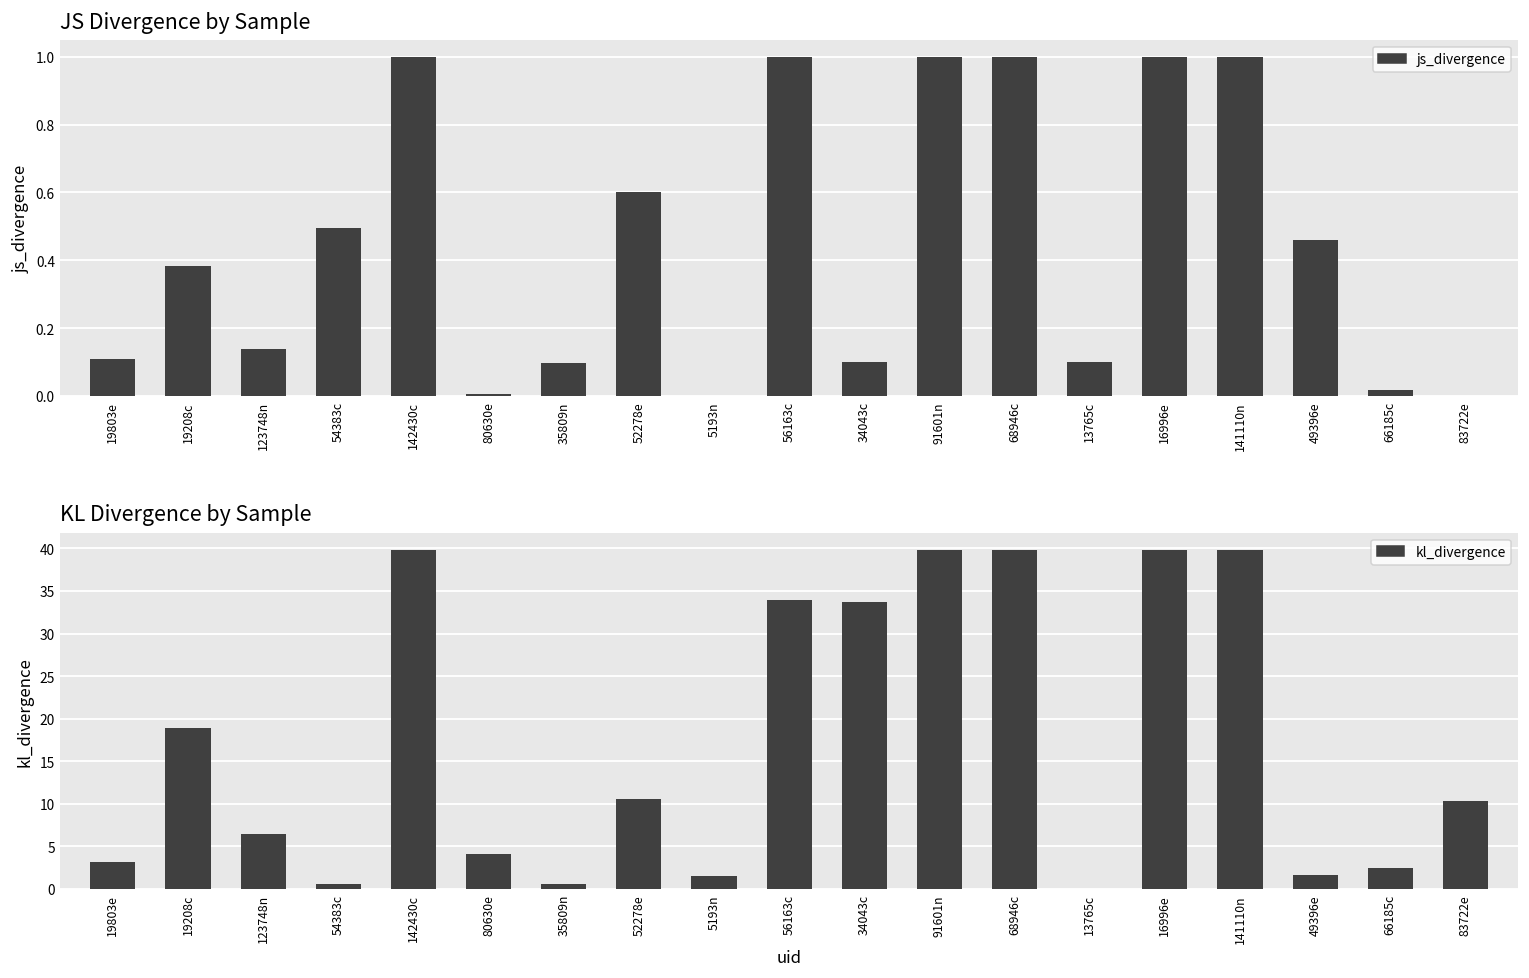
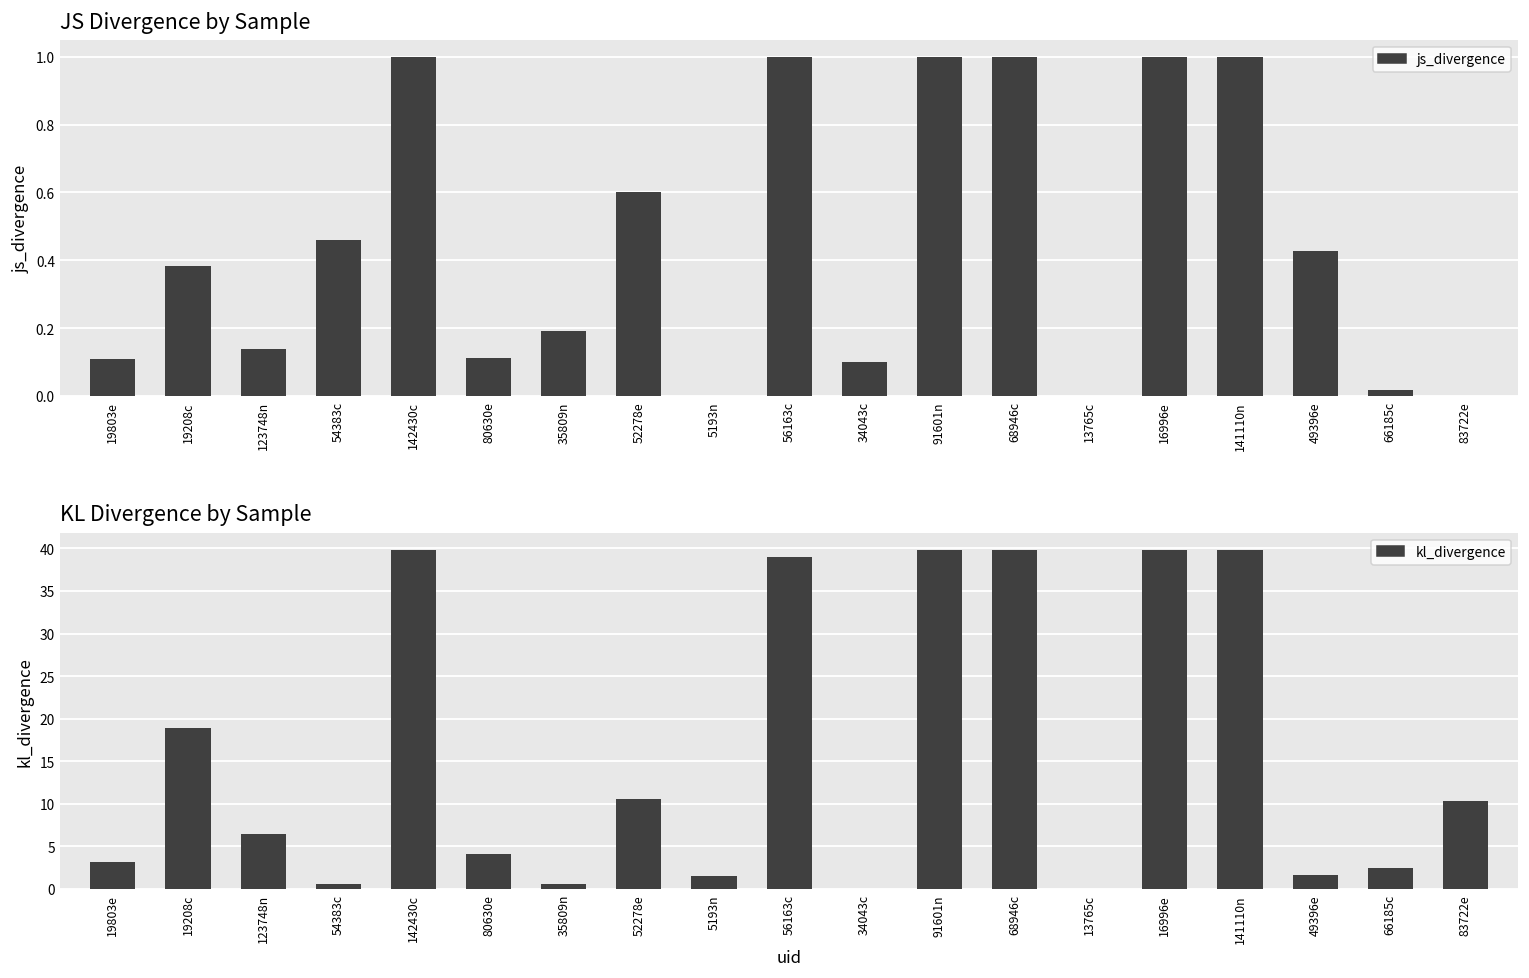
  {
    "JS Divergence by Sample": {
      "19803e": 0.11,
      "19208c": 0.38,
      "123748n": 0.14,
-     "54383c": 0.49,
+     "54383c": 0.46,
      "142430c": 1.00,
-     "80630e": 0.01,
-     "35809n": 0.10,
+     "80630e": 0.11,
+     "35809n": 0.19,
      "52278e": 0.60,
      "5193n": 0.00,
      "56163c": 1.00,
      "34043c": 0.10,
      "91601n": 1.00,
      "68946c": 1.00,
-     "13765c": 0.1,
+     "13765c": 0.0,
      "16996e": 1.00,
      "141110n": 1.00,
-     "49396e": 0.46,
+     "49396e": 0.43,
      "66185c": 0.02,
      "83722e": 0.00
    },
    "KL Divergence by Sample": {
      "19803e": 3,
      "19208c": 19,
      "123748n": 6,
      "54383c": 1,
      "142430c": 40,
      "80630e": 4,
      "35809n": 1,
      "52278e": 11,
      "5193n": 2,
-     "56163c": 34,
-     "34043c": 34,
+     "56163c": 39,
+     "34043c": 0,
      "91601n": 40,
      "68946c": 40,
      "13765c": 0,
      "16996e": 40,
      "141110n": 40,
      "49396e": 2,
      "66185c": 2,
      "83722e": 10
    }
  }
